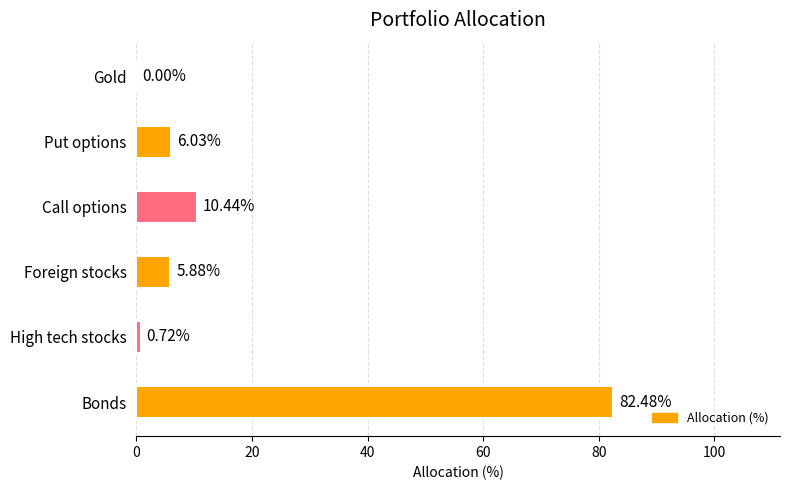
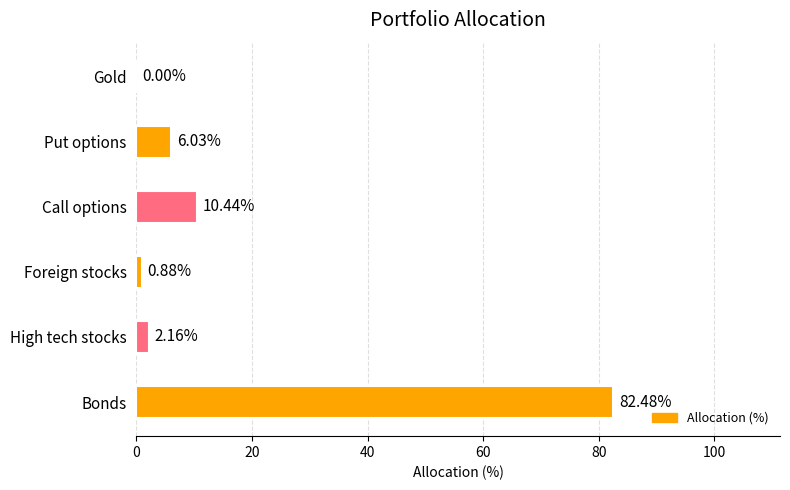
  {
    "Gold": "0.00%",
    "Put options": "6.03%",
    "Call options": "10.44%",
-   "Foreign stocks": "5.88%",
-   "High tech stocks": "0.72%",
+   "Foreign stocks": "0.88%",
+   "High tech stocks": "2.16%",
    "Bonds": "82.48%"
  }
